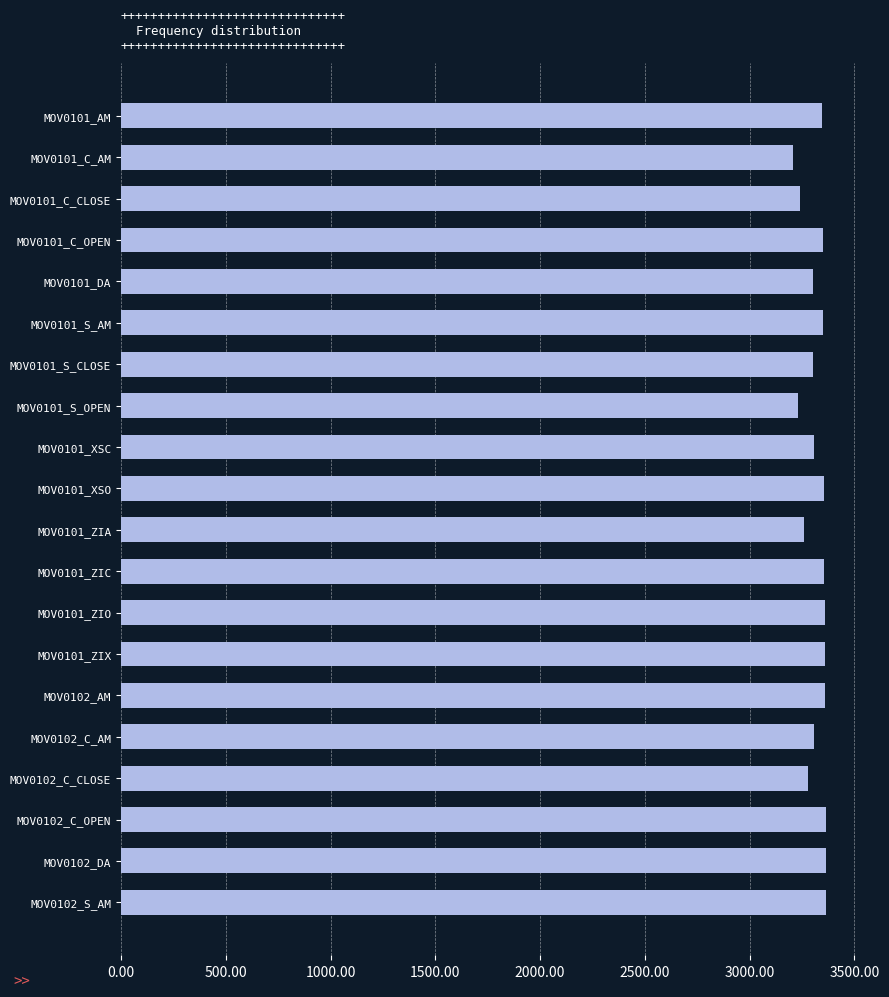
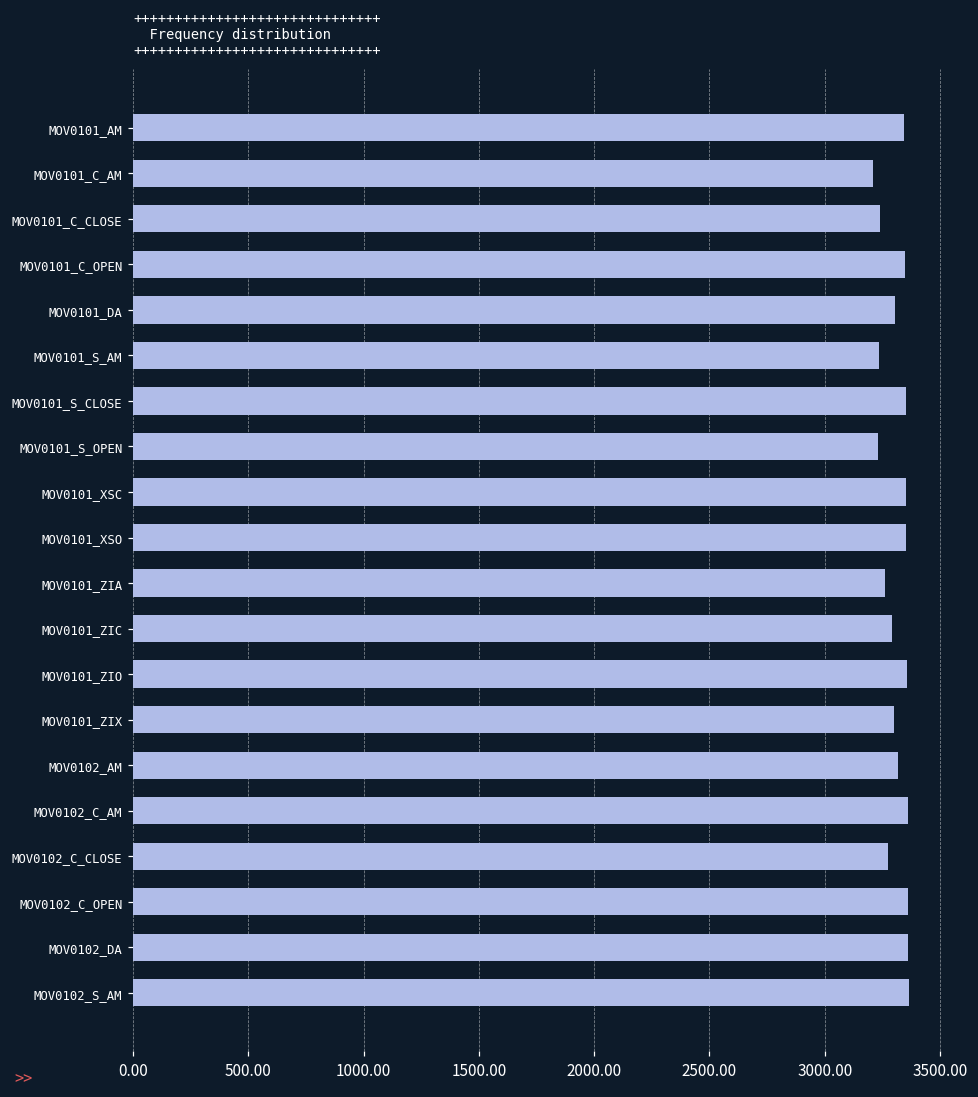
  {
    "MOV0101_AM": 3350,
    "MOV0101_C_AM": 3210,
    "MOV0101_C_CLOSE": 3240,
    "MOV0101_C_OPEN": 3350,
    "MOV0101_DA": 3300,
-   "MOV0101_S_AM": 3350,
-   "MOV0101_S_CLOSE": 3300,
+   "MOV0101_S_AM": 3240,
+   "MOV0101_S_CLOSE": 3350,
    "MOV0101_S_OPEN": 3230,
-   "MOV0101_XSC": 3310,
+   "MOV0101_XSC": 3350,
    "MOV0101_XSO": 3350,
    "MOV0101_ZIA": 3260,
-   "MOV0101_ZIC": 3360,
+   "MOV0101_ZIC": 3290,
    "MOV0101_ZIO": 3360,
-   "MOV0101_ZIX": 3360,
-   "MOV0102_AM": 3360,
-   "MOV0102_C_AM": 3310,
+   "MOV0101_ZIX": 3300,
+   "MOV0102_AM": 3320,
+   "MOV0102_C_AM": 3360,
    "MOV0102_C_CLOSE": 3280,
    "MOV0102_C_OPEN": 3360,
    "MOV0102_DA": 3360,
    "MOV0102_S_AM": 3360
  }
